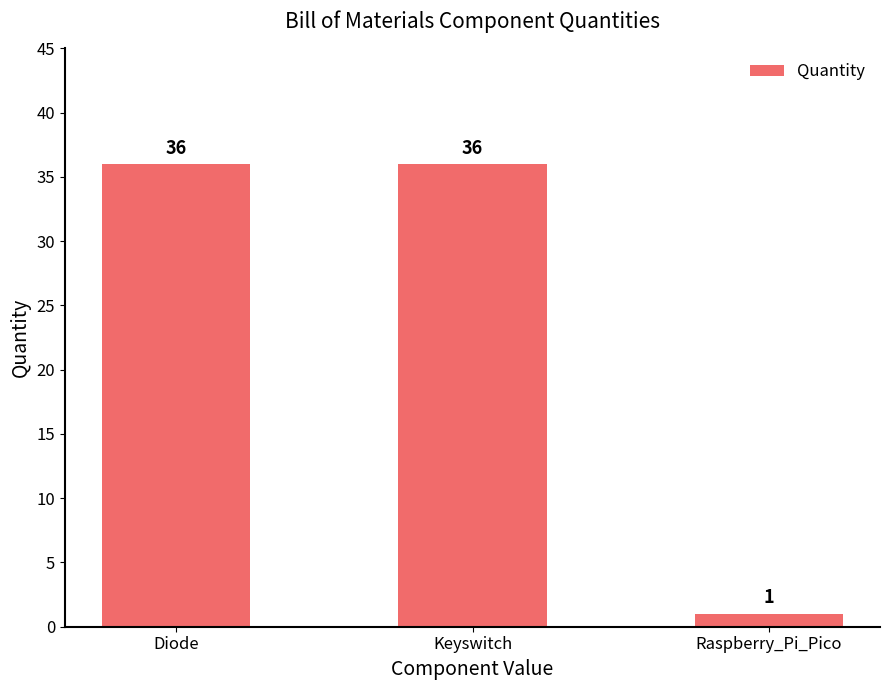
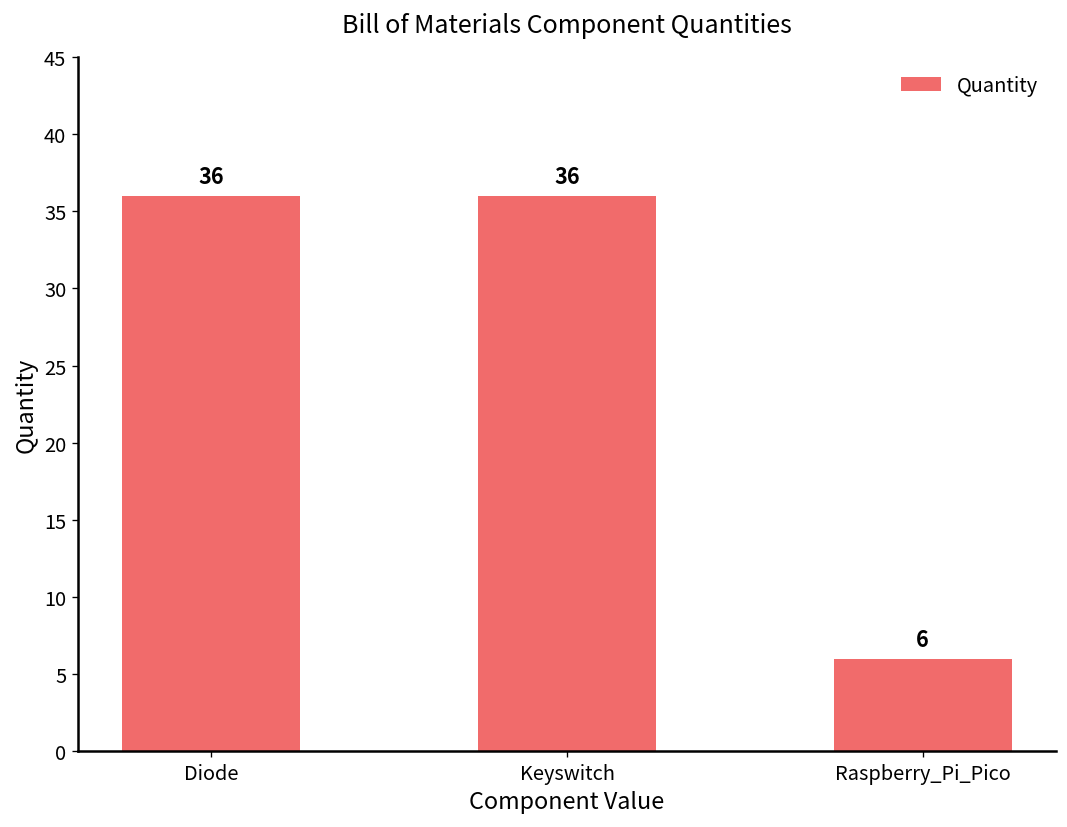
  {
    "Diode": 36,
    "Keyswitch": 36,
-   "Raspberry_Pi_Pico": 1
+   "Raspberry_Pi_Pico": 6
  }
